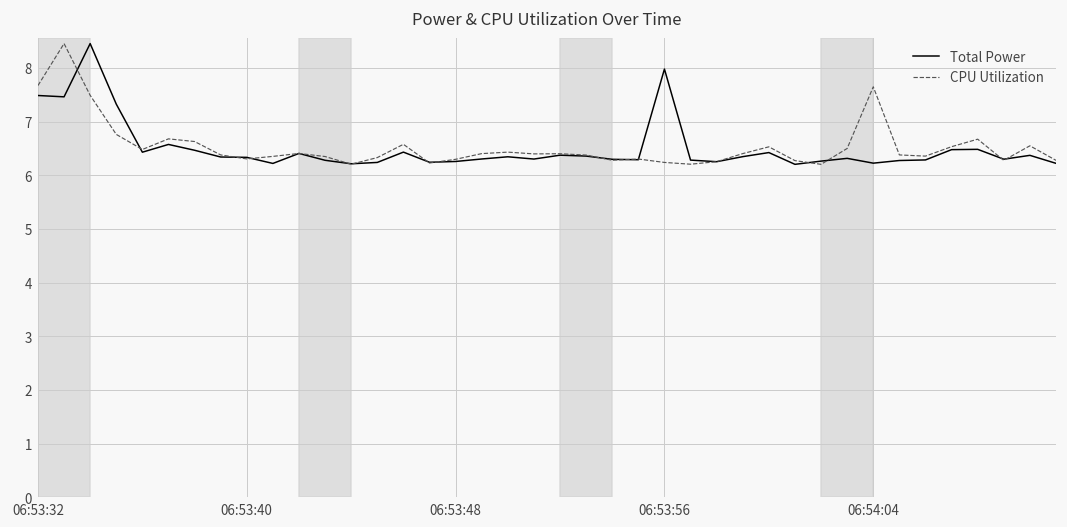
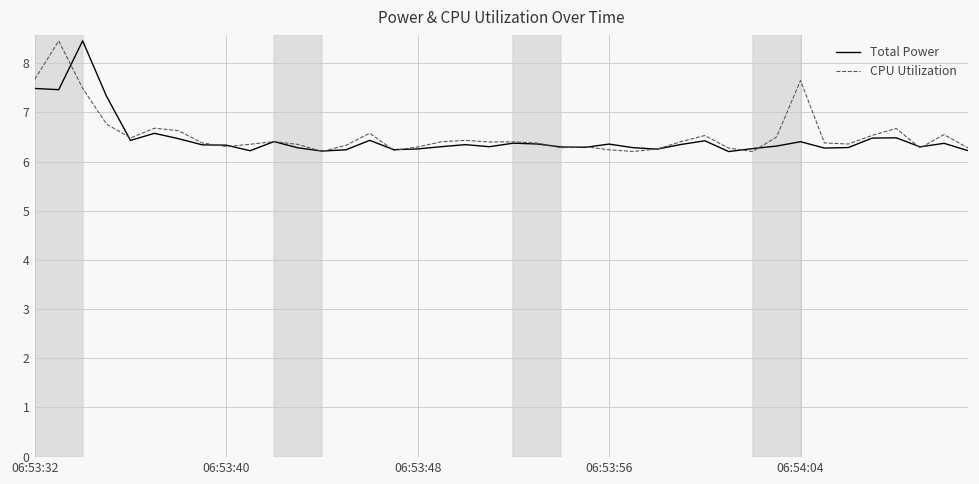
  {
    "Total Power": {
      "06:53:32": 7.5,
-     "06:53:56": 8.0,
-     "06:54:04": 6.2
+     "06:53:56": 6.4,
+     "06:54:04": 6.4
    },
    "CPU Utilization": {
      "06:53:32": 7.7,
      "06:53:56": 6.2,
      "06:54:04": 7.6
    }
  }
